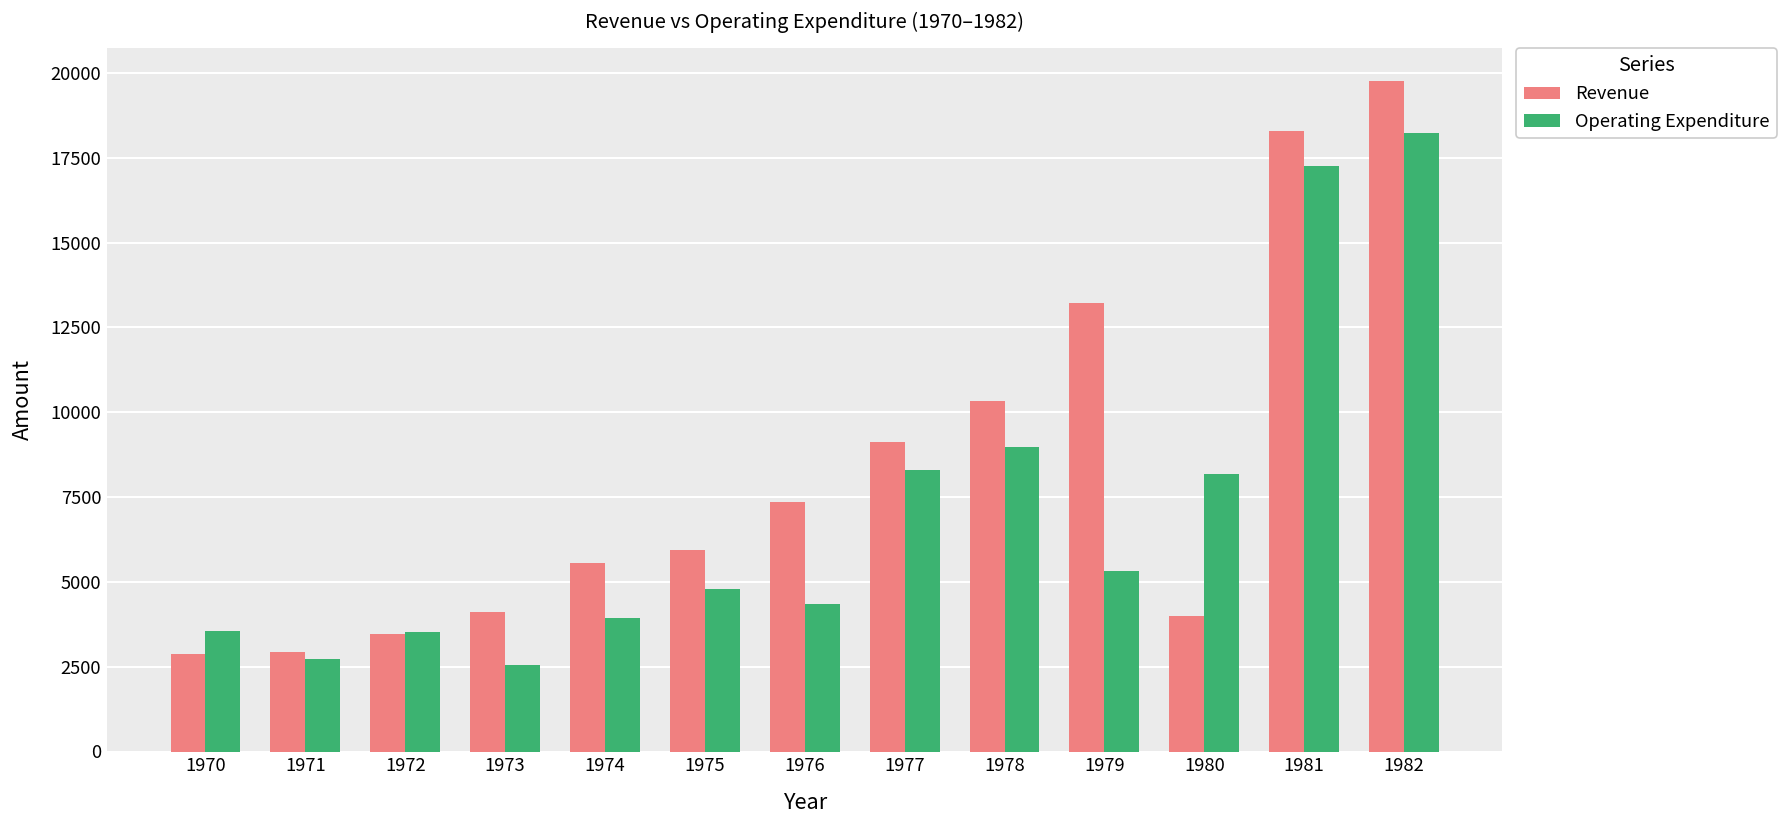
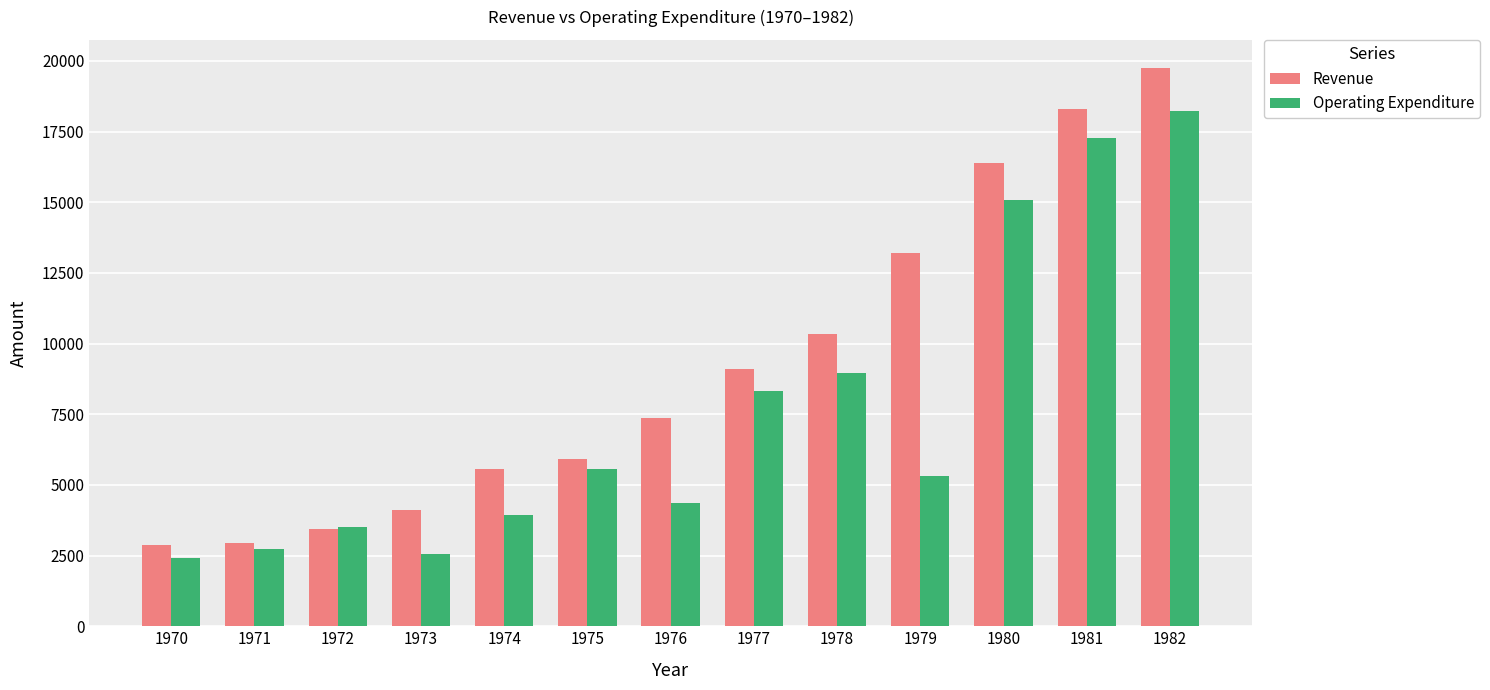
  {
    "Revenue": {
      "1970": 2900,
      "1971": 2900,
      "1972": 3500,
      "1973": 4100,
      "1974": 5600,
      "1975": 5900,
      "1976": 7400,
      "1977": 9100,
      "1978": 10300,
      "1979": 13200,
-     "1980": 4000,
+     "1980": 16400,
      "1981": 18300,
      "1982": 19800
    },
    "Operating Expenditure": {
-     "1970": 3500,
+     "1970": 2400,
      "1971": 2700,
      "1972": 3500,
      "1973": 2500,
      "1974": 3900,
-     "1975": 4800,
+     "1975": 5600,
      "1976": 4400,
      "1977": 8300,
      "1978": 9000,
      "1979": 5300,
-     "1980": 8200,
+     "1980": 15100,
      "1981": 17300,
      "1982": 18200
    }
  }
